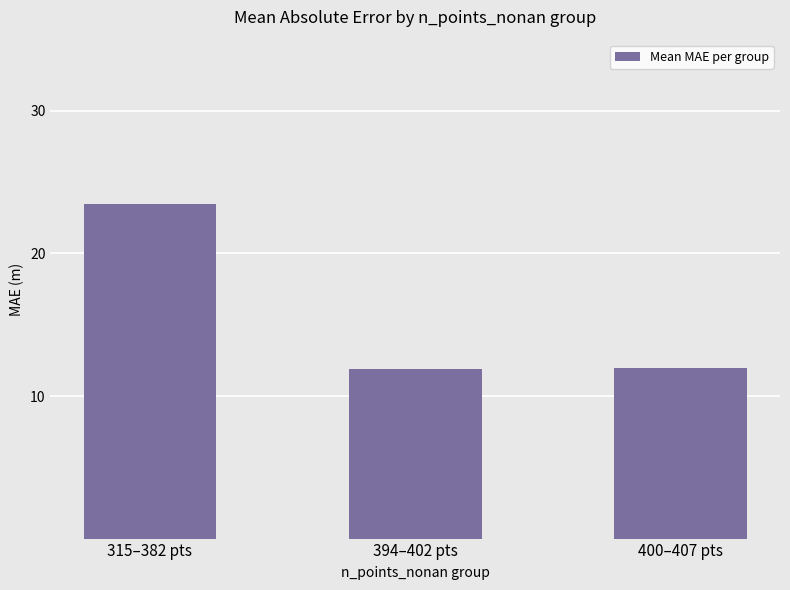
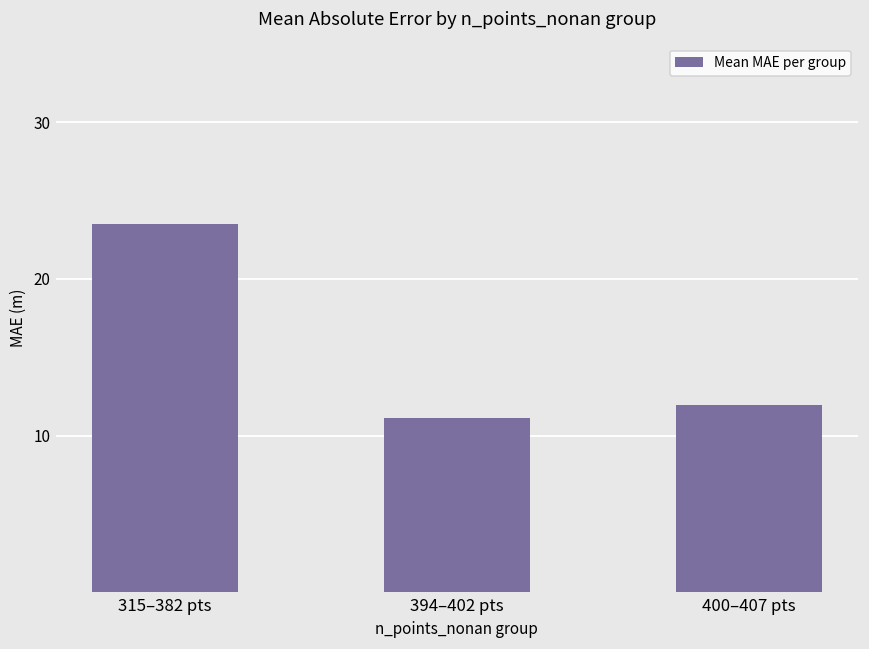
  {
    "315–382 pts": 23.5,
-   "394–402 pts": 11.9,
+   "394–402 pts": 11.1,
    "400–407 pts": 12.0
  }
